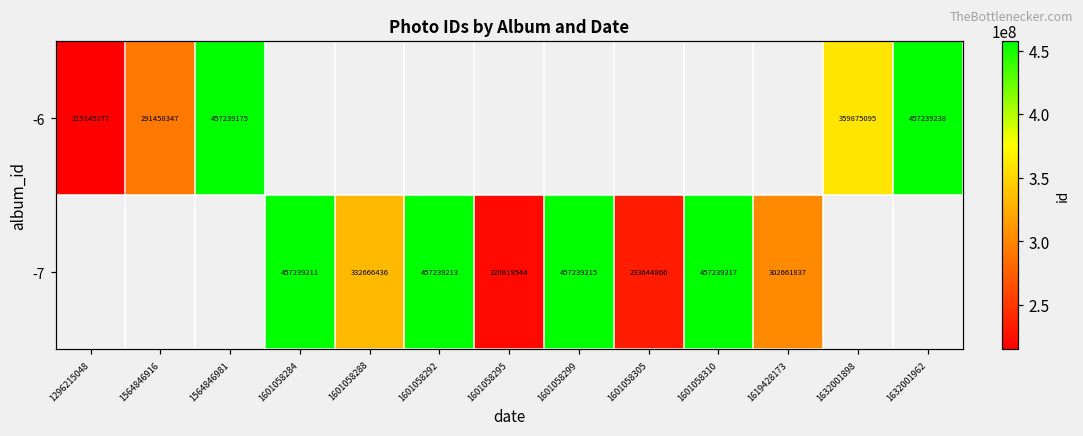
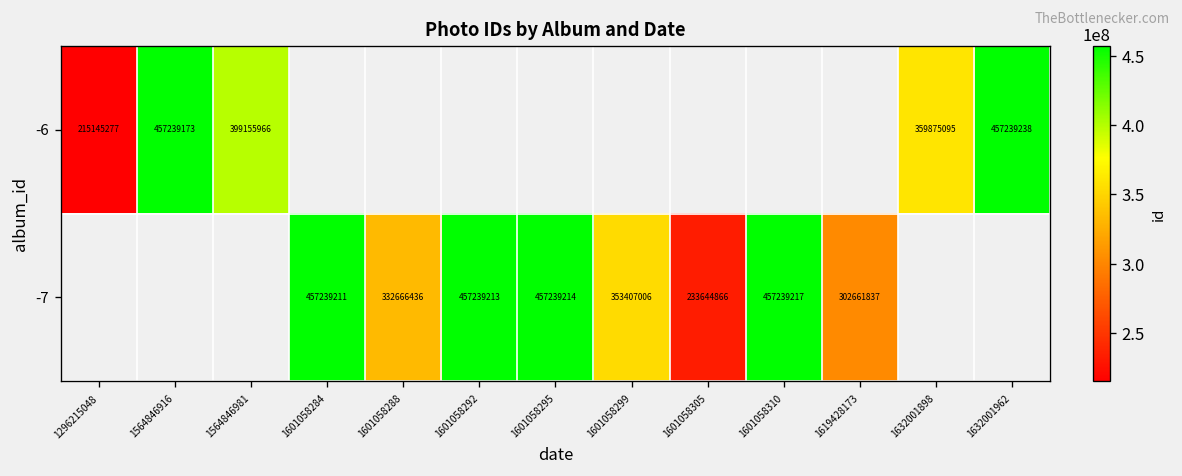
  {
    "-6": {
      "1296215048": 215145277,
-     "1564846916": 291458347,
-     "1564846981": 457239175,
+     "1564846916": 457239173,
+     "1564846981": 399155966,
      "1632001898": 359875095,
      "1632001962": 457239238
    },
    "-7": {
      "1601058284": 457239211,
      "1601058288": 332666436,
      "1601058292": 457239213,
-     "1601058295": 220819544,
-     "1601058299": 457239215,
+     "1601058295": 457239214,
+     "1601058299": 353407006,
      "1601058305": 233644866,
      "1601058310": 457239217,
      "1619428173": 302661837
    }
  }
